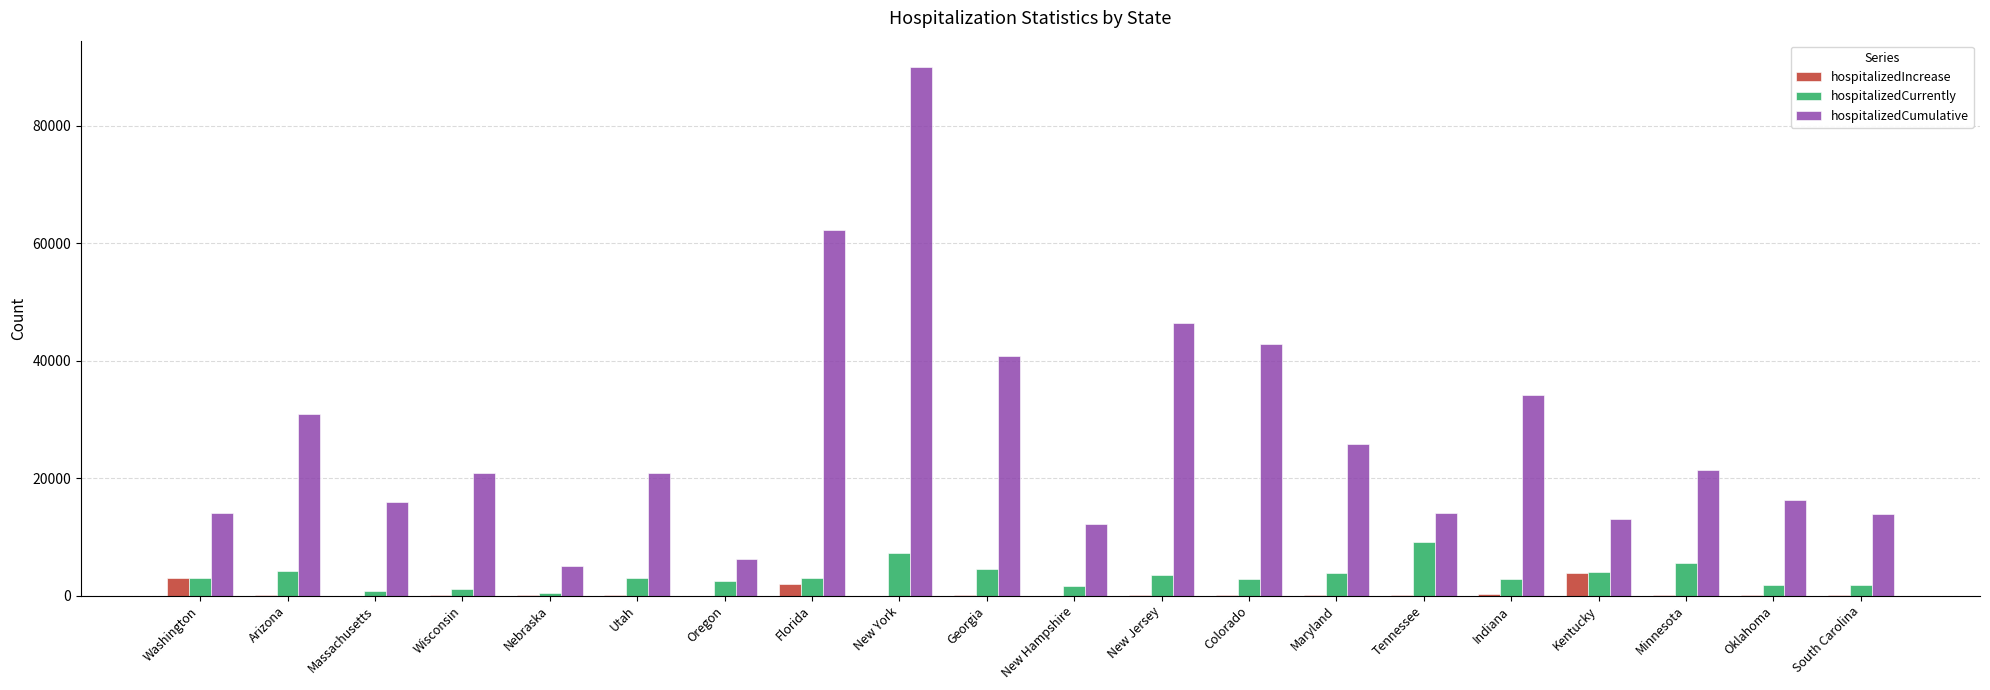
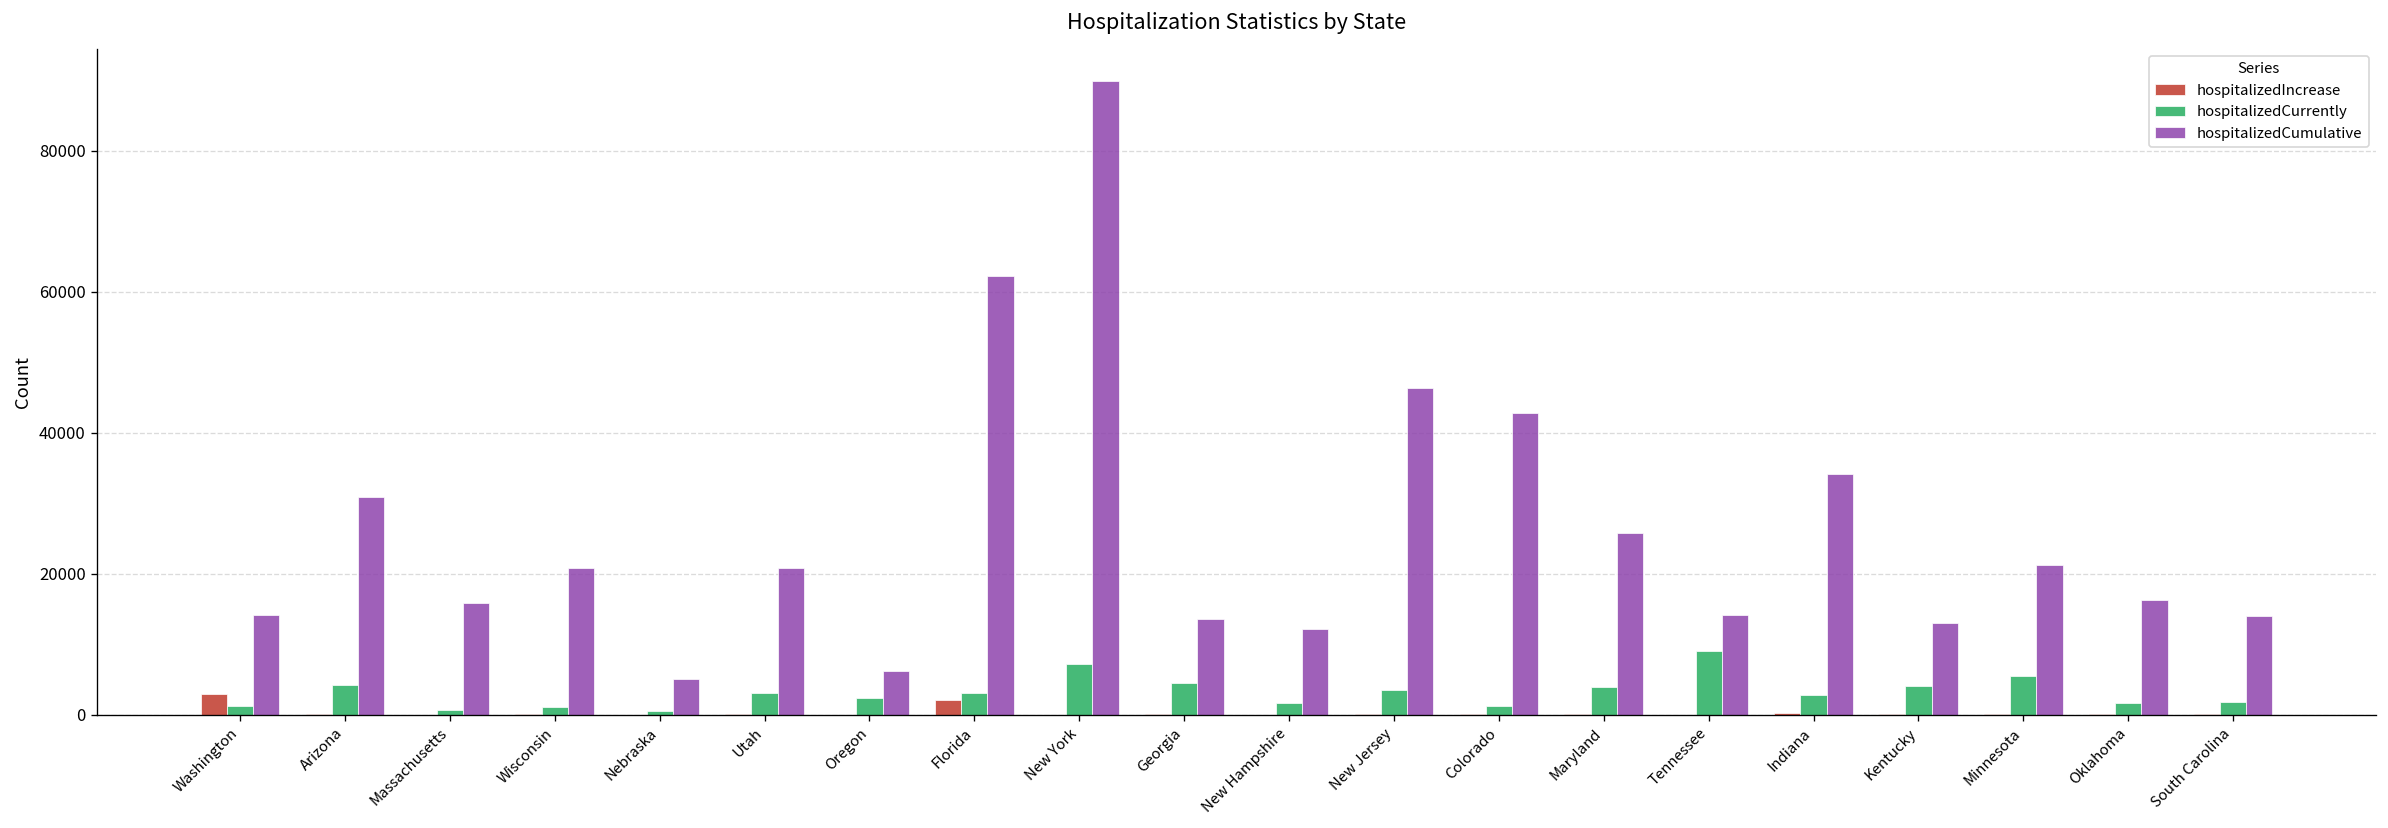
  {
    "hospitalizedIncrease": {
      "Washington": 3000,
      "Massachusetts": 0,
      "Oregon": 0,
      "Florida": 2000,
      "New York": 0,
-     "Kentucky": 4000
+     "Kentucky": 0
    },
    "hospitalizedCurrently": {
-     "Washington": 3000,
+     "Washington": 1000,
      "Arizona": 4000,
      "Massachusetts": 1000,
      "Wisconsin": 1000,
      "Nebraska": 1000,
      "Utah": 3000,
      "Oregon": 2000,
      "Florida": 3000,
      "New York": 7000,
      "Georgia": 4000,
      "New Hampshire": 2000,
      "New Jersey": 3000,
-     "Colorado": 3000,
+     "Colorado": 1000,
      "Maryland": 4000,
      "Tennessee": 9000,
      "Indiana": 3000,
      "Kentucky": 4000,
      "Minnesota": 6000,
      "Oklahoma": 2000,
      "South Carolina": 2000
    },
    "hospitalizedCumulative": {
      "Washington": 14000,
      "Arizona": 31000,
      "Massachusetts": 16000,
      "Wisconsin": 21000,
      "Nebraska": 5000,
      "Utah": 21000,
      "Oregon": 6000,
      "Florida": 62000,
      "New York": 90000,
-     "Georgia": 41000,
+     "Georgia": 14000,
      "New Hampshire": 12000,
      "New Jersey": 46000,
      "Colorado": 43000,
      "Maryland": 26000,
      "Tennessee": 14000,
      "Indiana": 34000,
      "Kentucky": 13000,
      "Minnesota": 21000,
      "Oklahoma": 16000,
      "South Carolina": 14000
    }
  }
